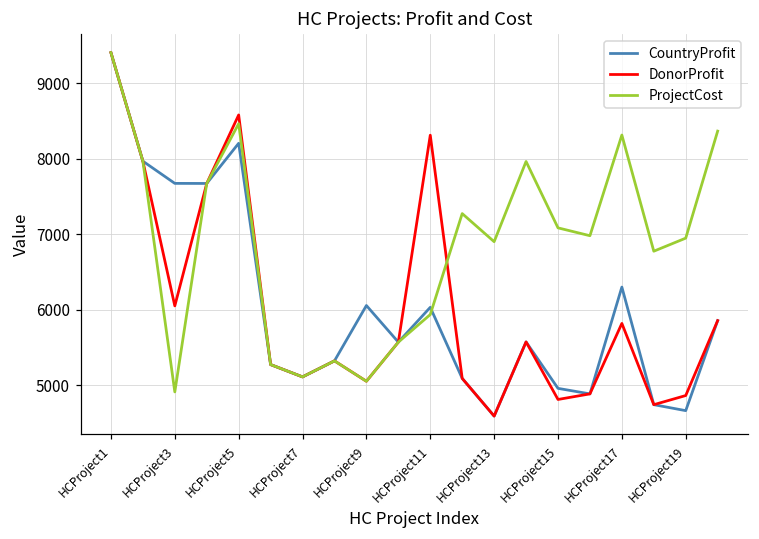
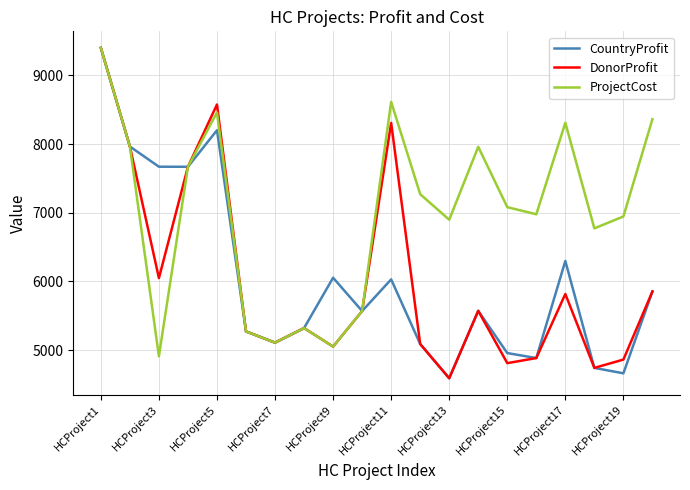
  {
    "CountryProfit": {
      "HCProject3": 7700,
      "HCProject5": 8200,
      "HCProject9": 6100,
      "HCProject11": 6000,
      "HCProject15": 5000,
      "HCProject17": 6300,
      "HCProject19": 4700
    },
    "DonorProfit": {
      "HCProject3": 6000,
      "HCProject5": 8600,
      "HCProject11": 8300,
      "HCProject15": 4800,
      "HCProject17": 5800,
      "HCProject19": 4900
    },
    "ProjectCost": {
      "HCProject3": 4900,
      "HCProject5": 8500,
-     "HCProject11": 5900,
+     "HCProject11": 8600,
      "HCProject13": 6900,
      "HCProject15": 7100,
      "HCProject17": 8300,
      "HCProject19": 6900
    }
  }
